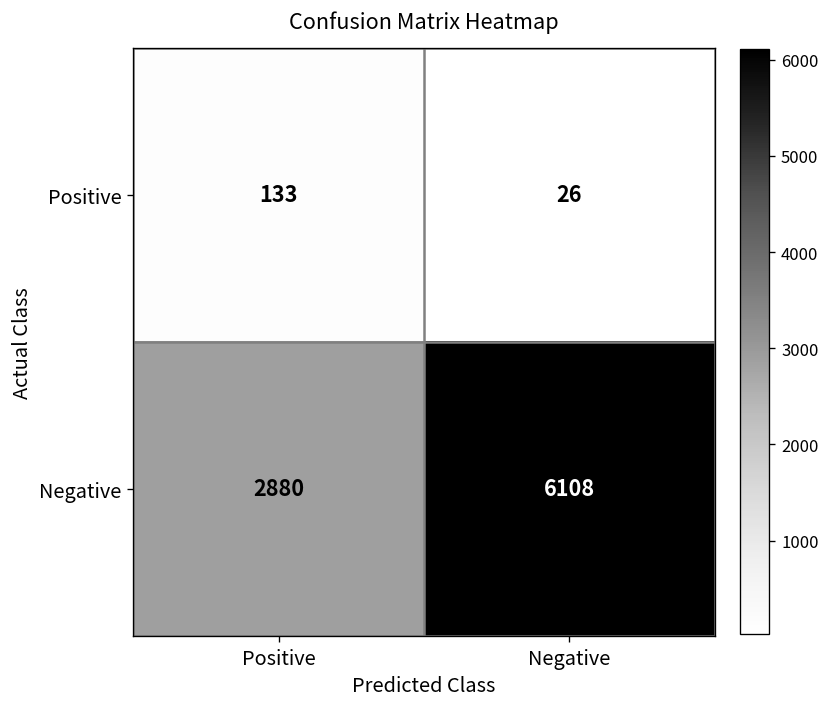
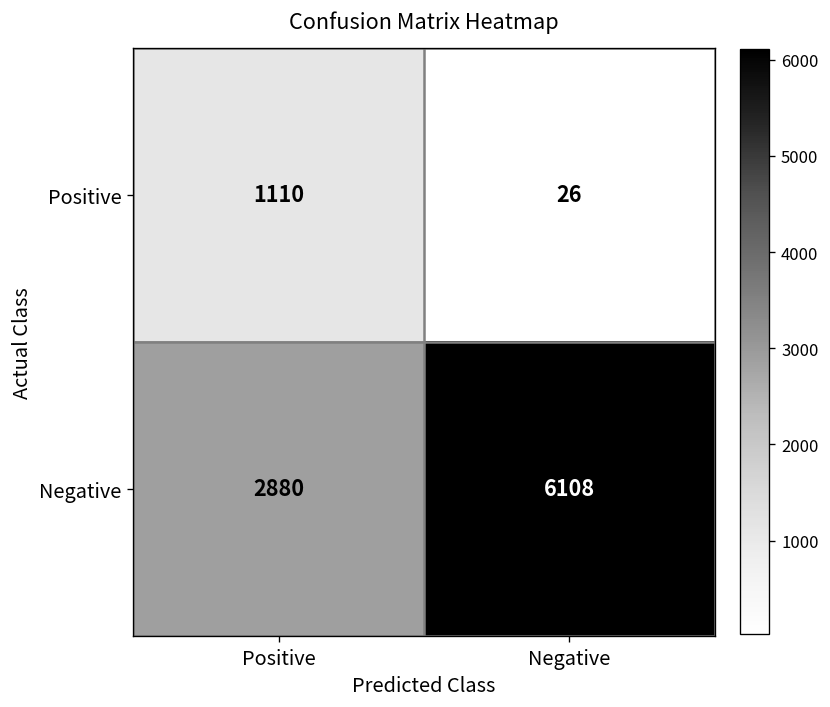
  {
    "Positive": {
-     "Positive": 133,
+     "Positive": 1110,
      "Negative": 26
    },
    "Negative": {
      "Positive": 2880,
      "Negative": 6108
    }
  }
